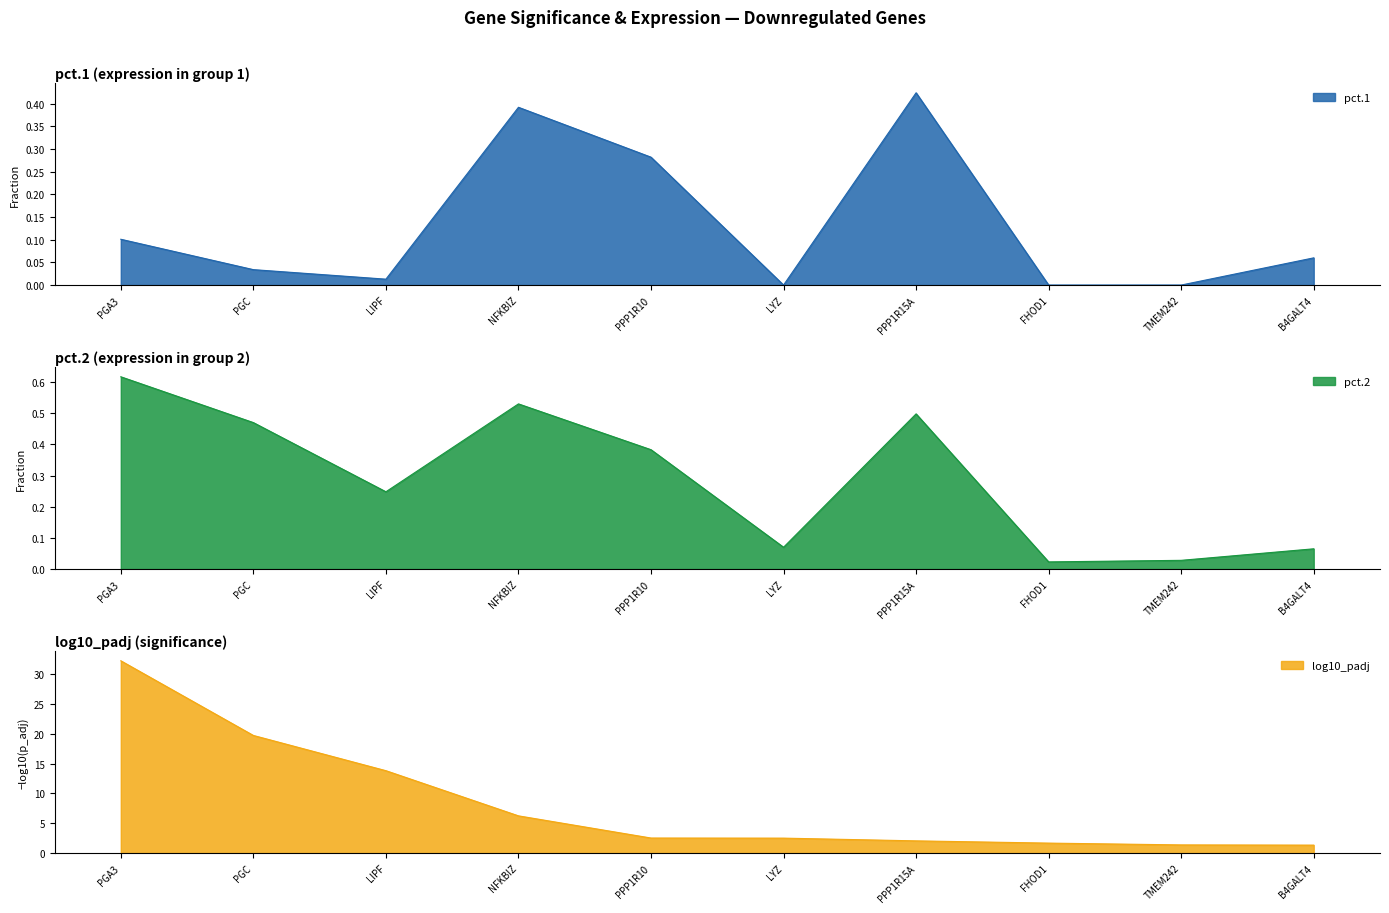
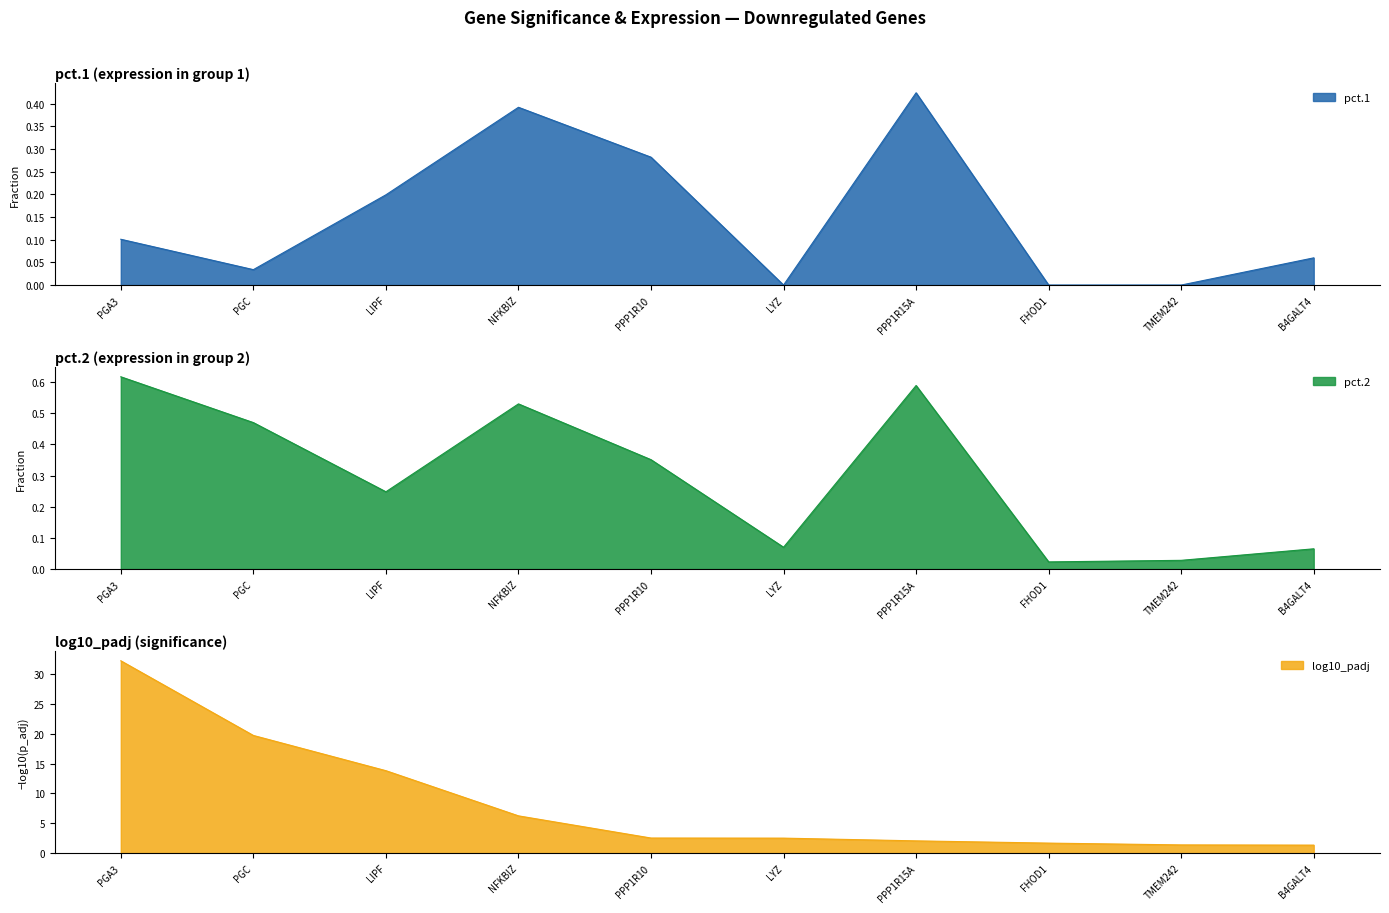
  {
    "pct.1 (expression in group 1)": {
      "PGA3": 0.10,
      "PGC": 0.03,
-     "LIPF": 0.01,
+     "LIPF": 0.20,
      "NFKBIZ": 0.39,
      "PPP1R10": 0.28,
      "LYZ": 0.00,
      "PPP1R15A": 0.42,
      "FHOD1": 0.00,
      "TMEM242": 0.00,
      "B4GALT4": 0.06
    },
    "pct.2 (expression in group 2)": {
      "PGA3": 0.62,
      "PGC": 0.47,
      "LIPF": 0.25,
      "NFKBIZ": 0.53,
-     "PPP1R10": 0.38,
+     "PPP1R10": 0.35,
      "LYZ": 0.07,
-     "PPP1R15A": 0.50,
+     "PPP1R15A": 0.59,
      "FHOD1": 0.02,
      "TMEM242": 0.03,
      "B4GALT4": 0.07
    },
    "log10_padj (significance)": {
      "PGA3": 32,
      "PGC": 20,
      "LIPF": 14,
      "NFKBIZ": 6,
      "PPP1R10": 3,
      "LYZ": 3,
      "PPP1R15A": 2,
      "FHOD1": 2,
      "TMEM242": 1,
      "B4GALT4": 1
    }
  }
